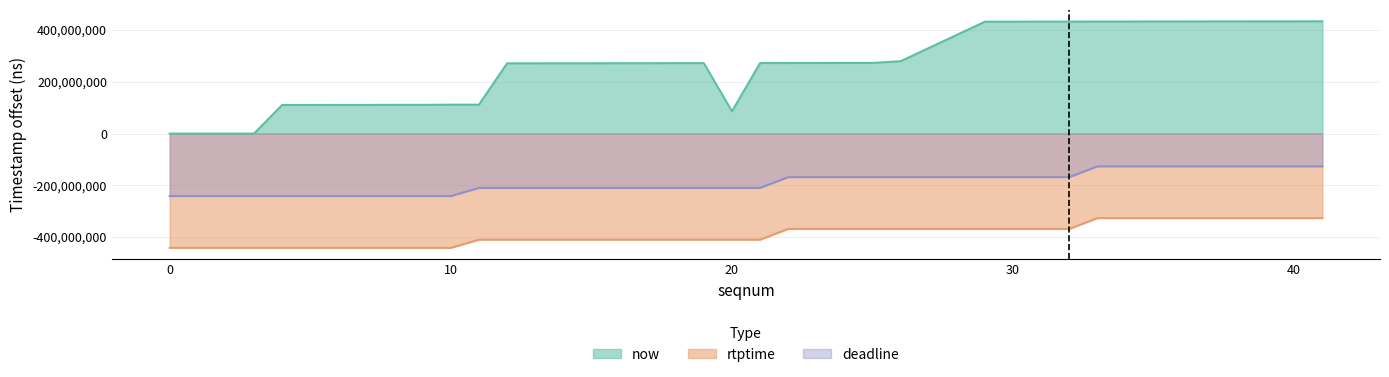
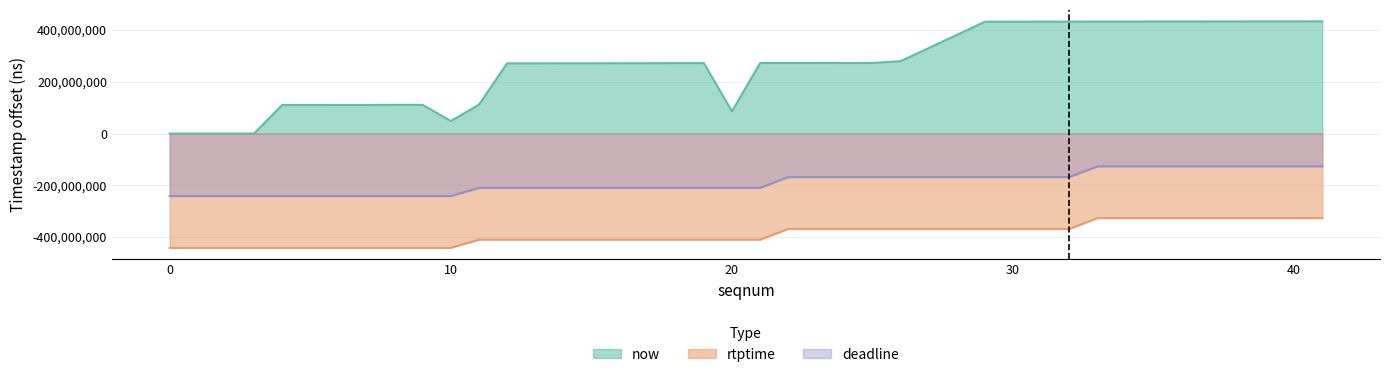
  {
    "now": {
-     "10": "110,000,000",
+     "10": "50,000,000",
      "20": "90,000,000",
      "30": "430,000,000",
      "40": "430,000,000"
    }
  }
